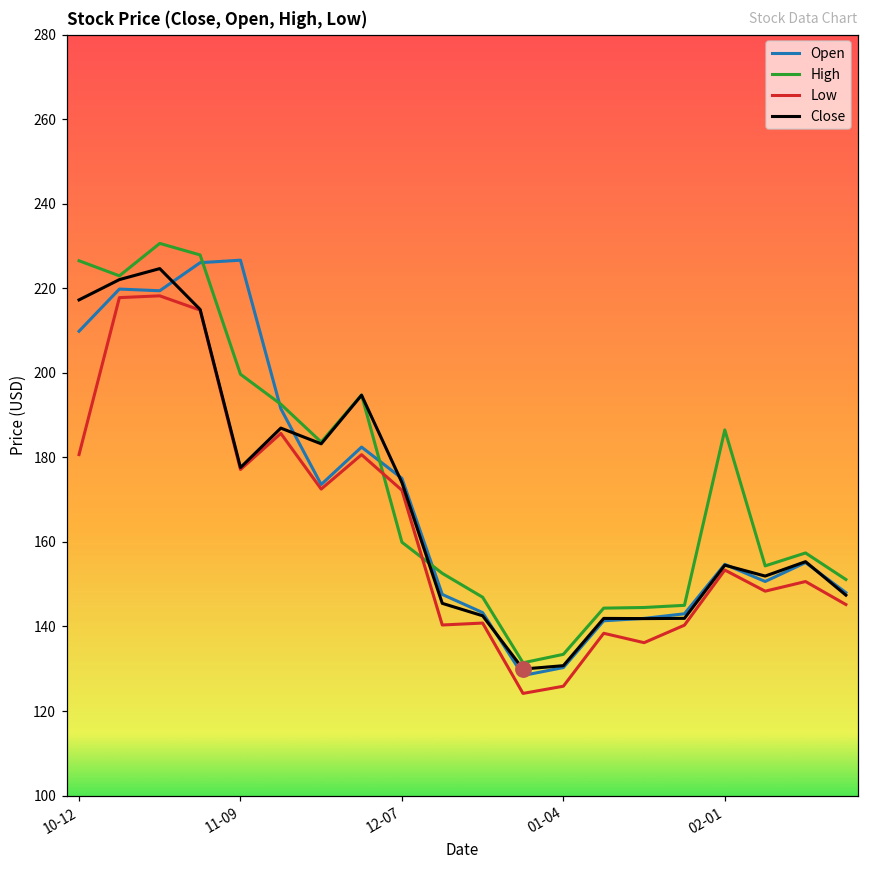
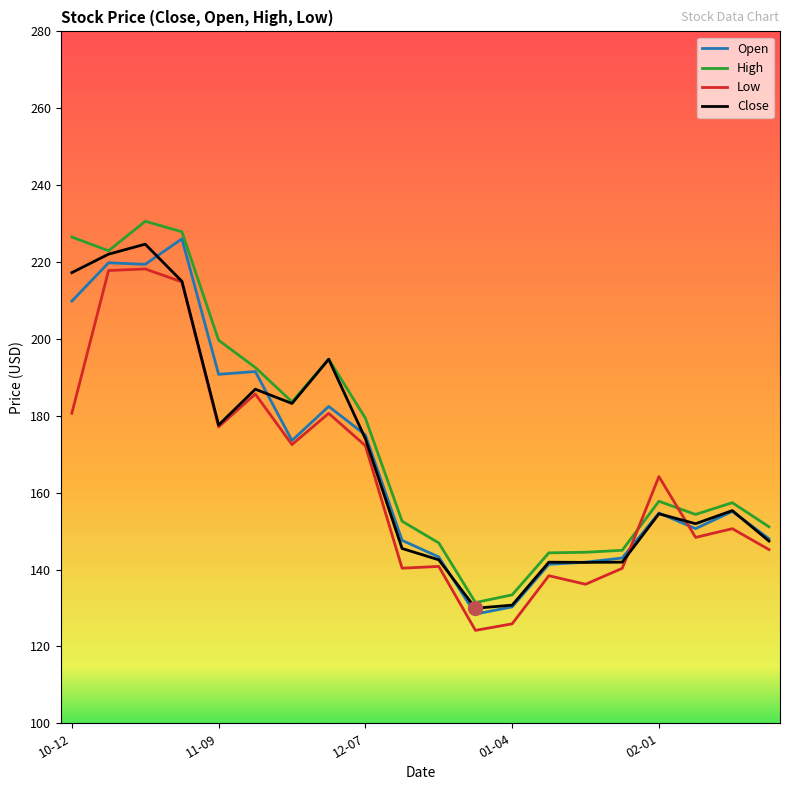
  {
    "Open": {
      "10-12": 210,
-     "11-09": 227,
+     "11-09": 191,
      "12-07": 175
    },
    "High": {
      "10-12": 227,
      "11-09": 200,
-     "12-07": 160,
+     "12-07": 179,
      "01-04": 133,
-     "02-01": 186
+     "02-01": 158
    },
    "Low": {
      "10-12": 181,
      "12-07": 172,
      "01-04": 126,
-     "02-01": 153
+     "02-01": 164
    },
    "Close": {
      "10-12": 217,
      "12-07": 174
    }
  }
